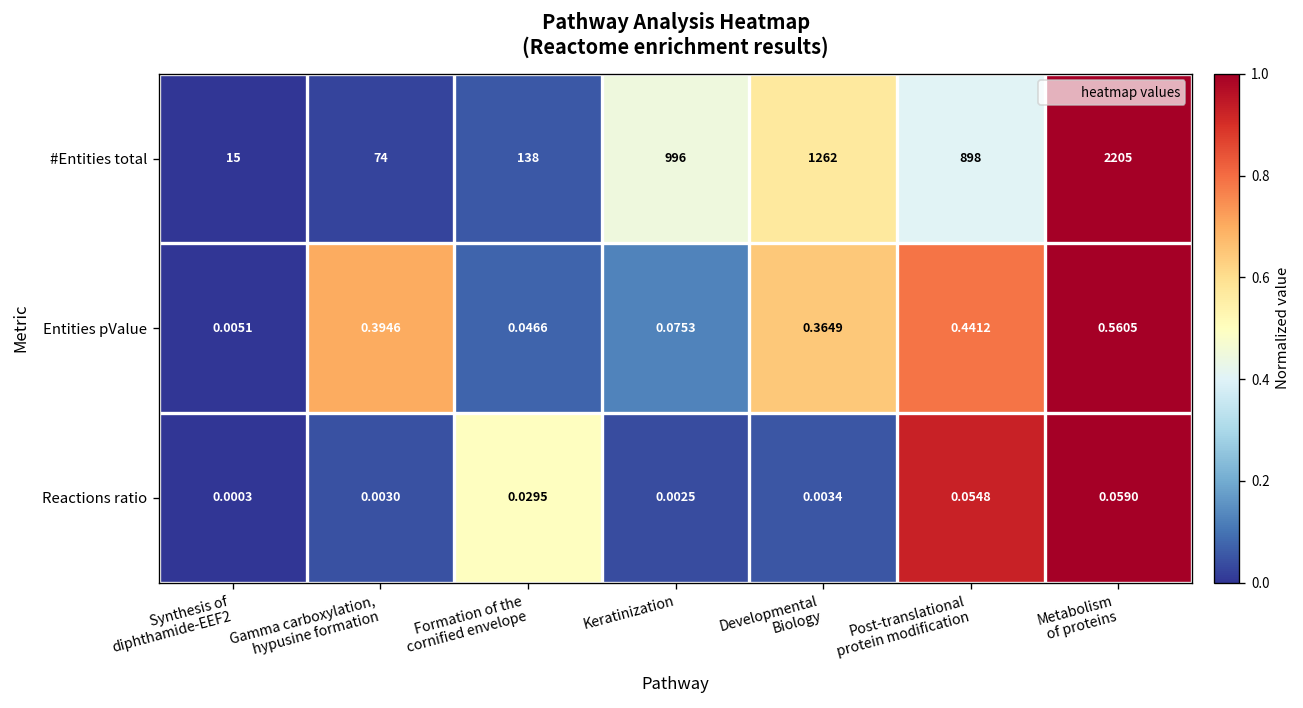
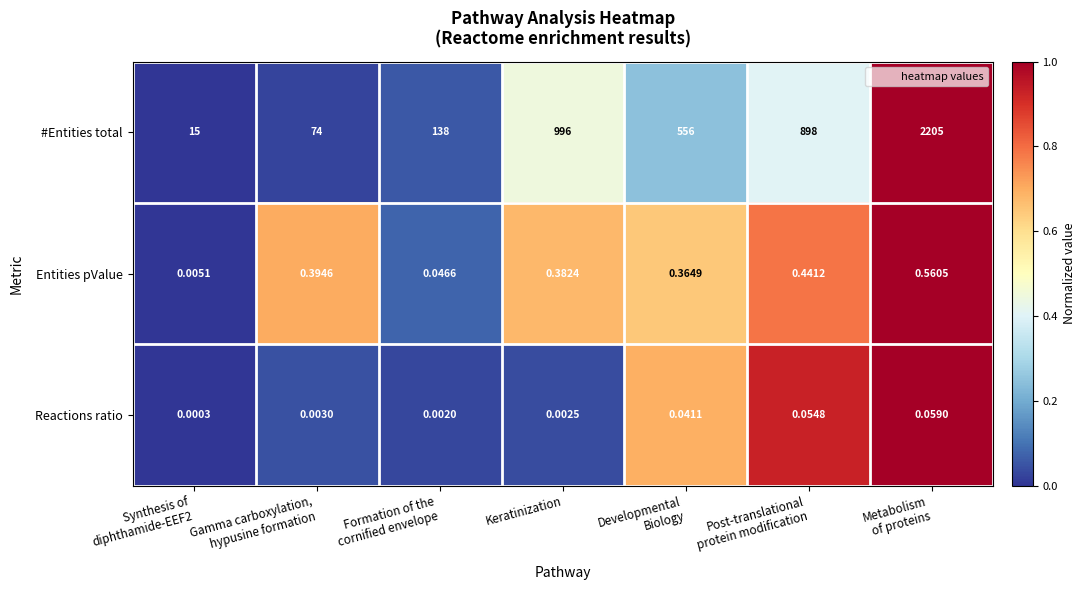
  {
    "#Entities total": {
      "Synthesis of diphthamide-EEF2": 15,
      "Gamma carboxylation, hypusine formation": 74,
      "Formation of the cornified envelope": 138,
      "Keratinization": 996,
-     "Developmental Biology": 1262,
+     "Developmental Biology": 556,
      "Post-translational protein modification": 898,
      "Metabolism of proteins": 2205
    },
    "Entities pValue": {
      "Synthesis of diphthamide-EEF2": 0.0051,
      "Gamma carboxylation, hypusine formation": 0.3946,
      "Formation of the cornified envelope": 0.0466,
-     "Keratinization": 0.0753,
+     "Keratinization": 0.3824,
      "Developmental Biology": 0.3649,
      "Post-translational protein modification": 0.4412,
      "Metabolism of proteins": 0.5605
    },
    "Reactions ratio": {
      "Synthesis of diphthamide-EEF2": 0.0003,
      "Gamma carboxylation, hypusine formation": 0.0030,
-     "Formation of the cornified envelope": 0.0295,
+     "Formation of the cornified envelope": 0.0020,
      "Keratinization": 0.0025,
-     "Developmental Biology": 0.0034,
+     "Developmental Biology": 0.0411,
      "Post-translational protein modification": 0.0548,
      "Metabolism of proteins": 0.0590
    }
  }
